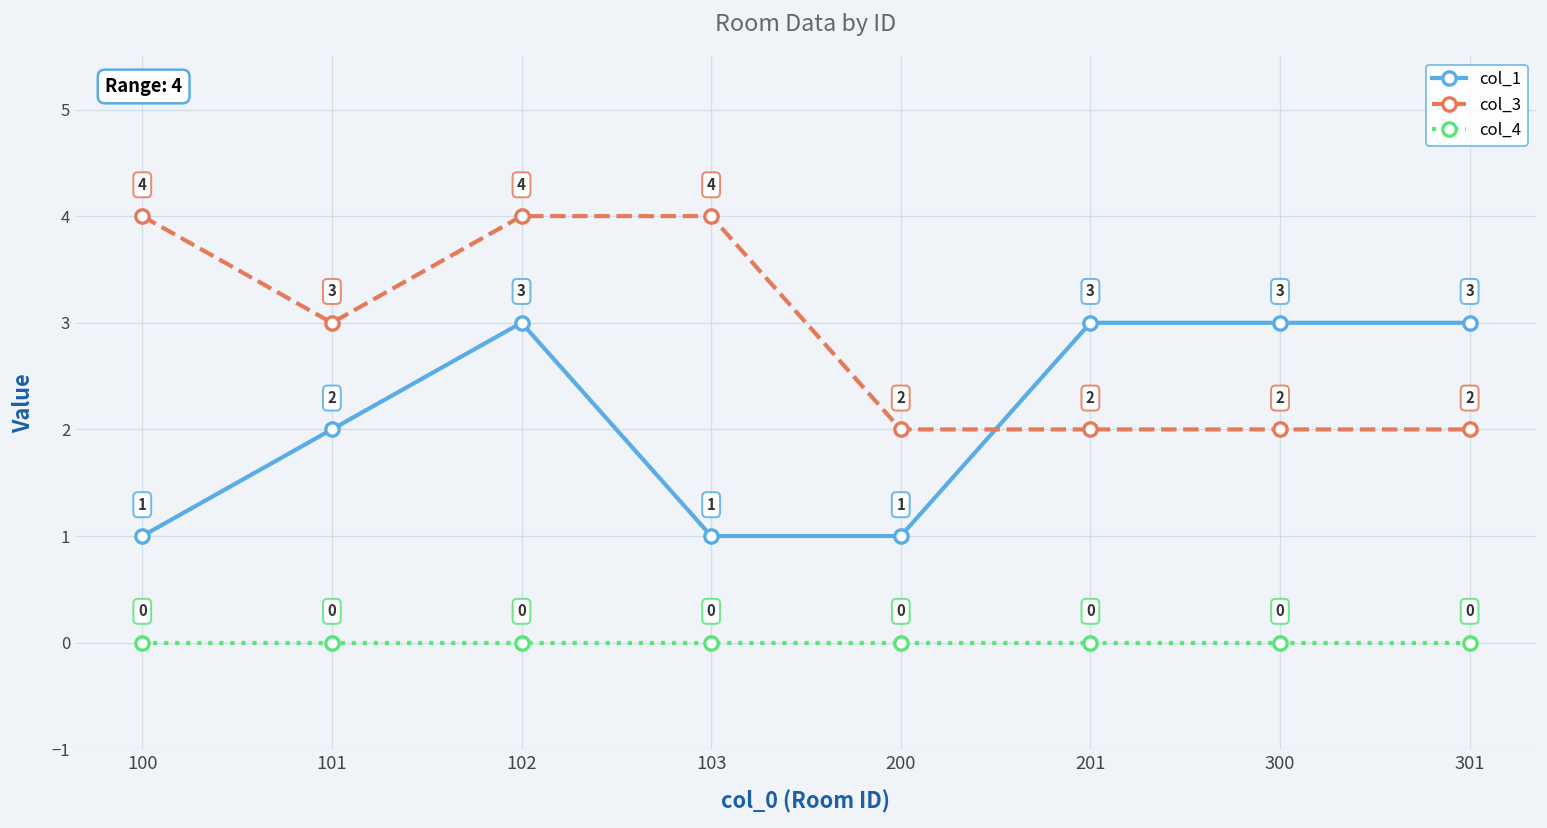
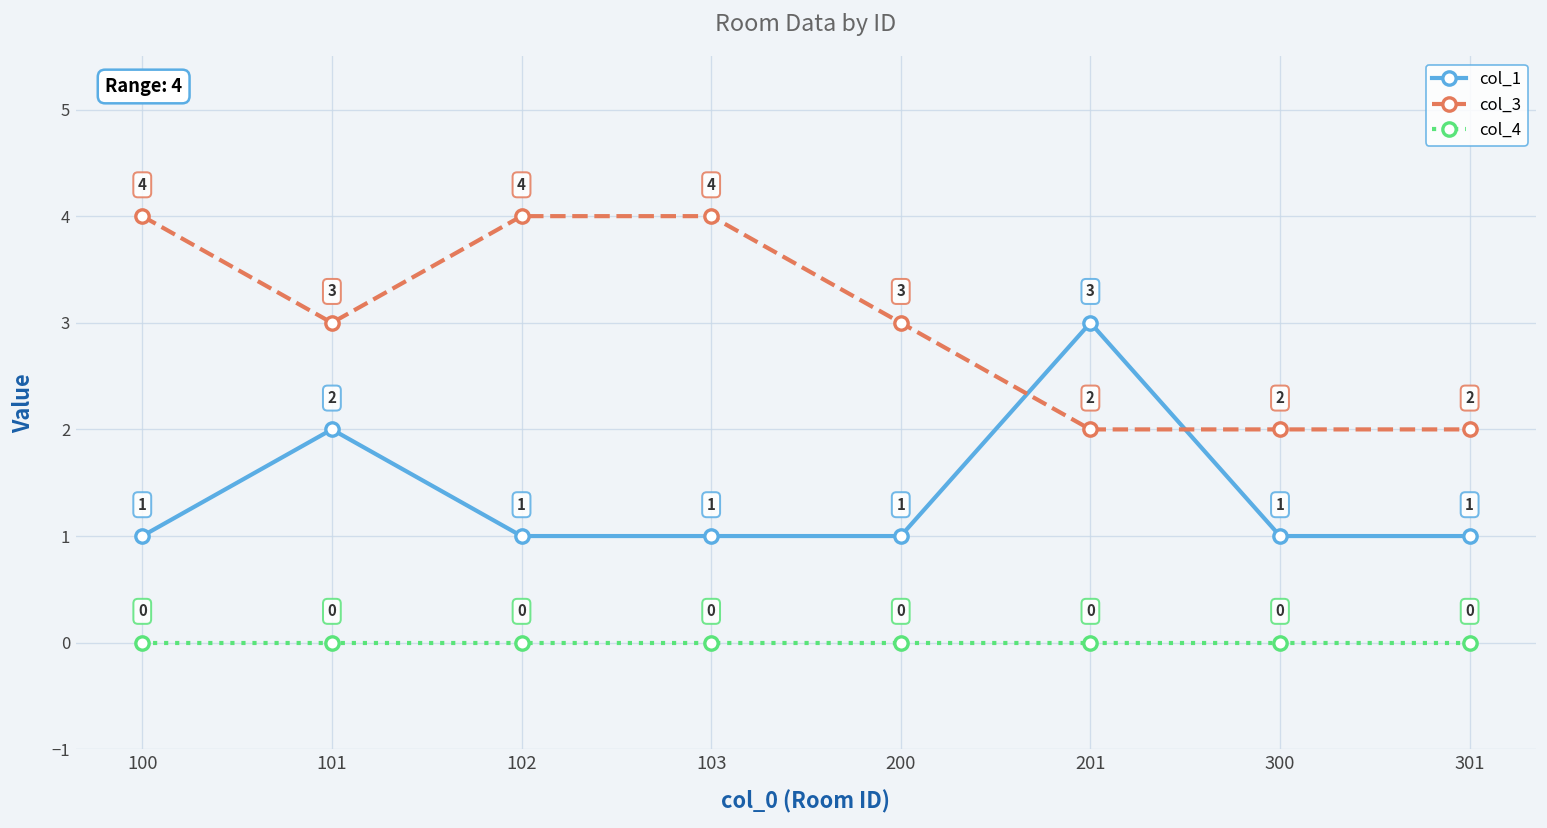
  {
    "col_1": {
-     "102": 3,
-     "300": 3,
-     "301": 3
+     "102": 1,
+     "300": 1,
+     "301": 1
    },
    "col_3": {
-     "200": 2
+     "200": 3
    }
  }
